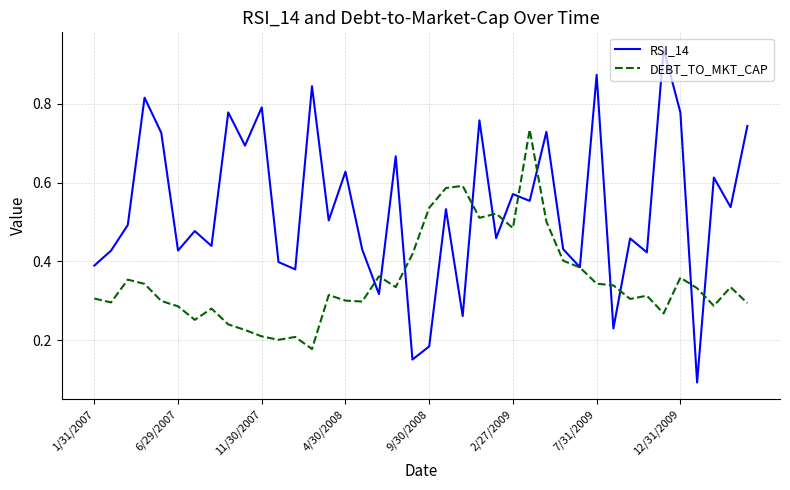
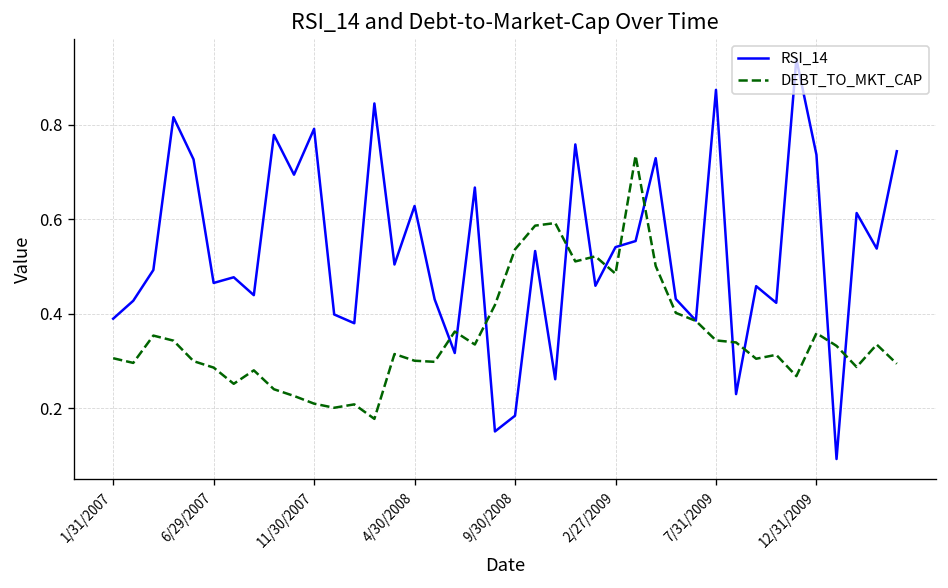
  {
    "RSI_14": {
      "1/31/2007": 0.39,
-     "6/29/2007": 0.43,
+     "6/29/2007": 0.47,
      "11/30/2007": 0.79,
      "4/30/2008": 0.63,
      "9/30/2008": 0.18,
-     "2/27/2009": 0.57,
+     "2/27/2009": 0.54,
      "7/31/2009": 0.87,
-     "12/31/2009": 0.78
+     "12/31/2009": 0.74
    },
    "DEBT_TO_MKT_CAP": {
      "1/31/2007": 0.31,
      "6/29/2007": 0.29,
      "11/30/2007": 0.21,
      "4/30/2008": 0.30,
      "9/30/2008": 0.54,
      "2/27/2009": 0.48,
      "7/31/2009": 0.34,
      "12/31/2009": 0.36
    }
  }
